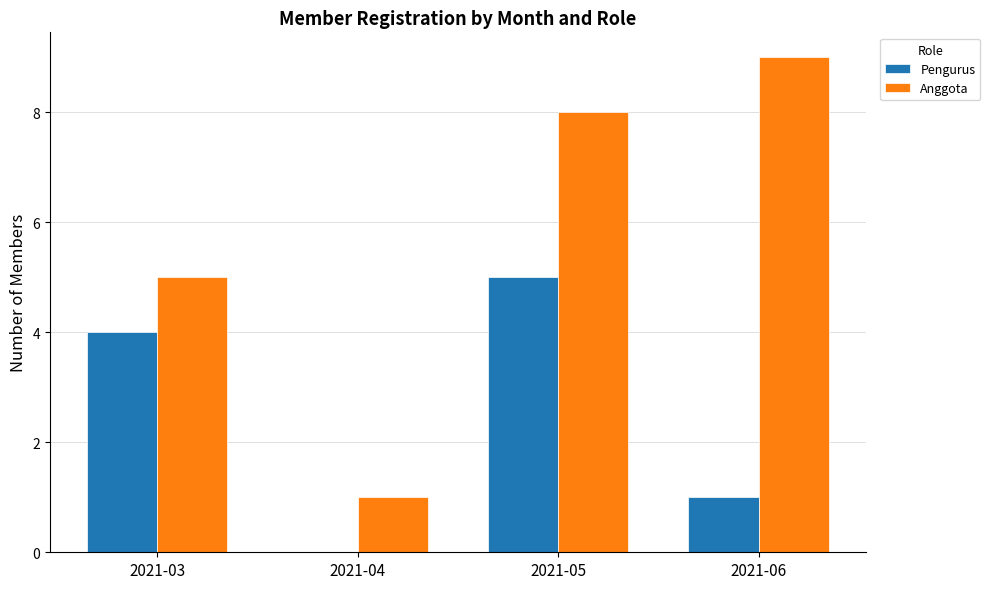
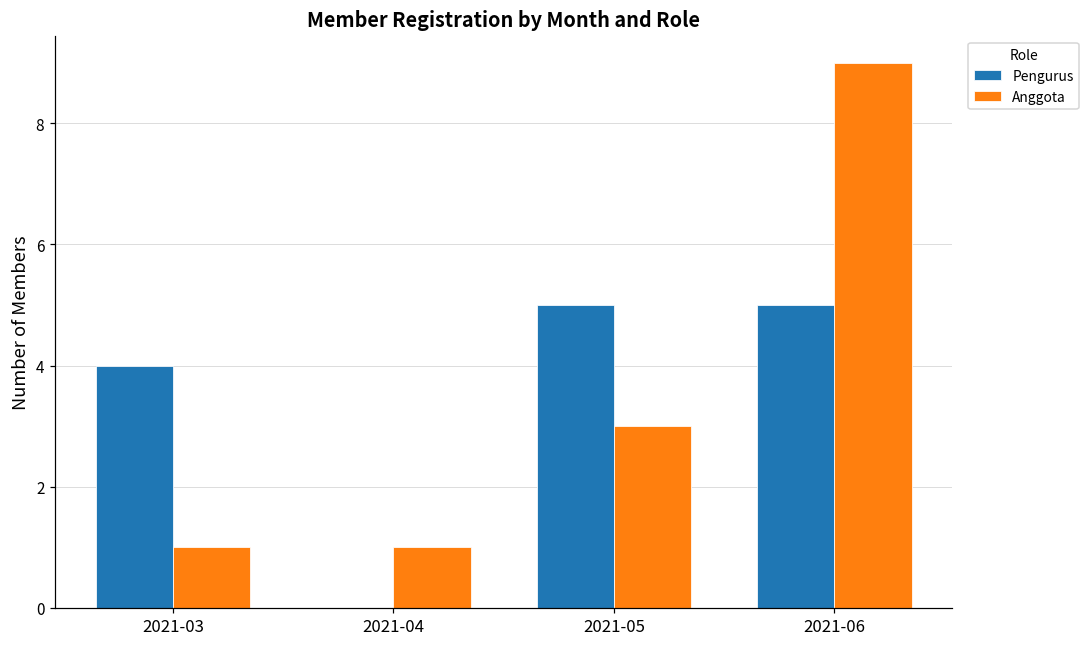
  {
    "Pengurus": {
      "2021-03": 4,
      "2021-04": 0,
      "2021-05": 5,
-     "2021-06": 1
+     "2021-06": 5
    },
    "Anggota": {
-     "2021-03": 5,
+     "2021-03": 1,
      "2021-04": 1,
-     "2021-05": 8,
+     "2021-05": 3,
      "2021-06": 9
    }
  }
